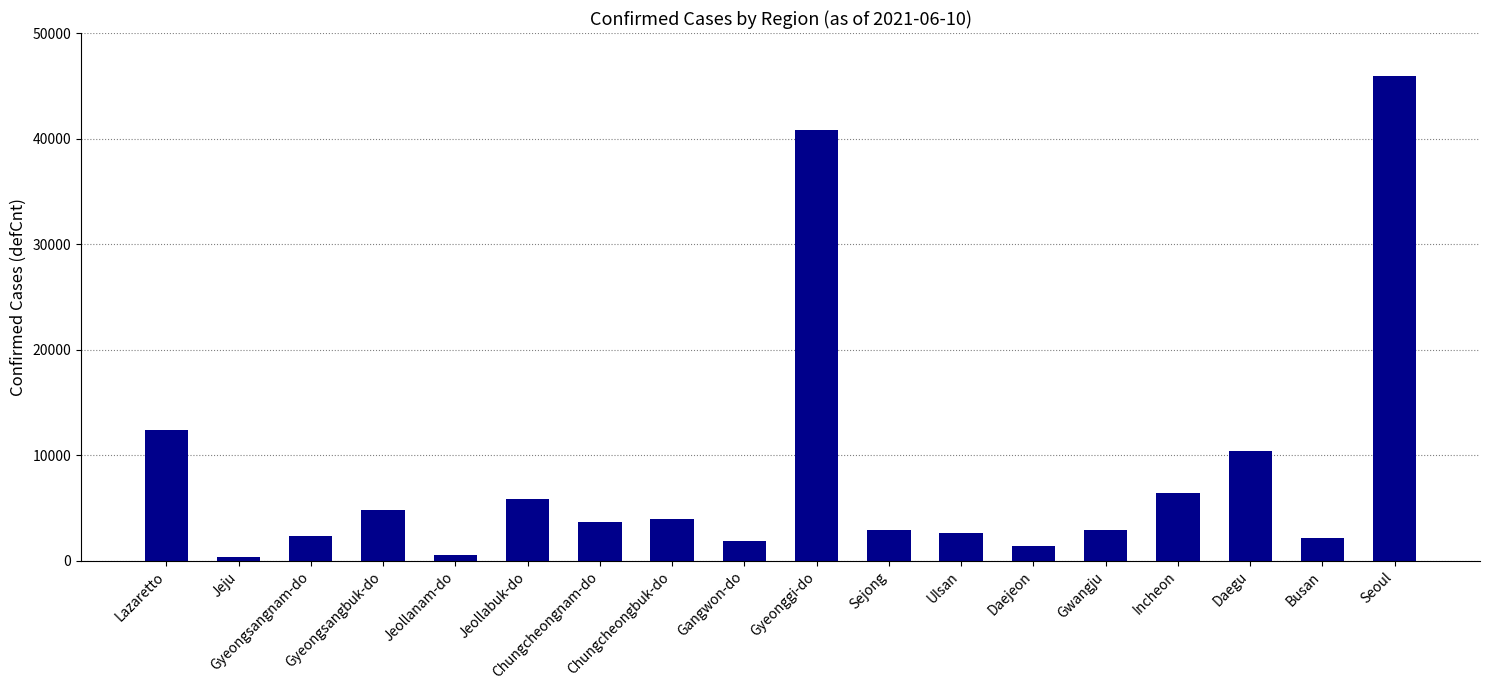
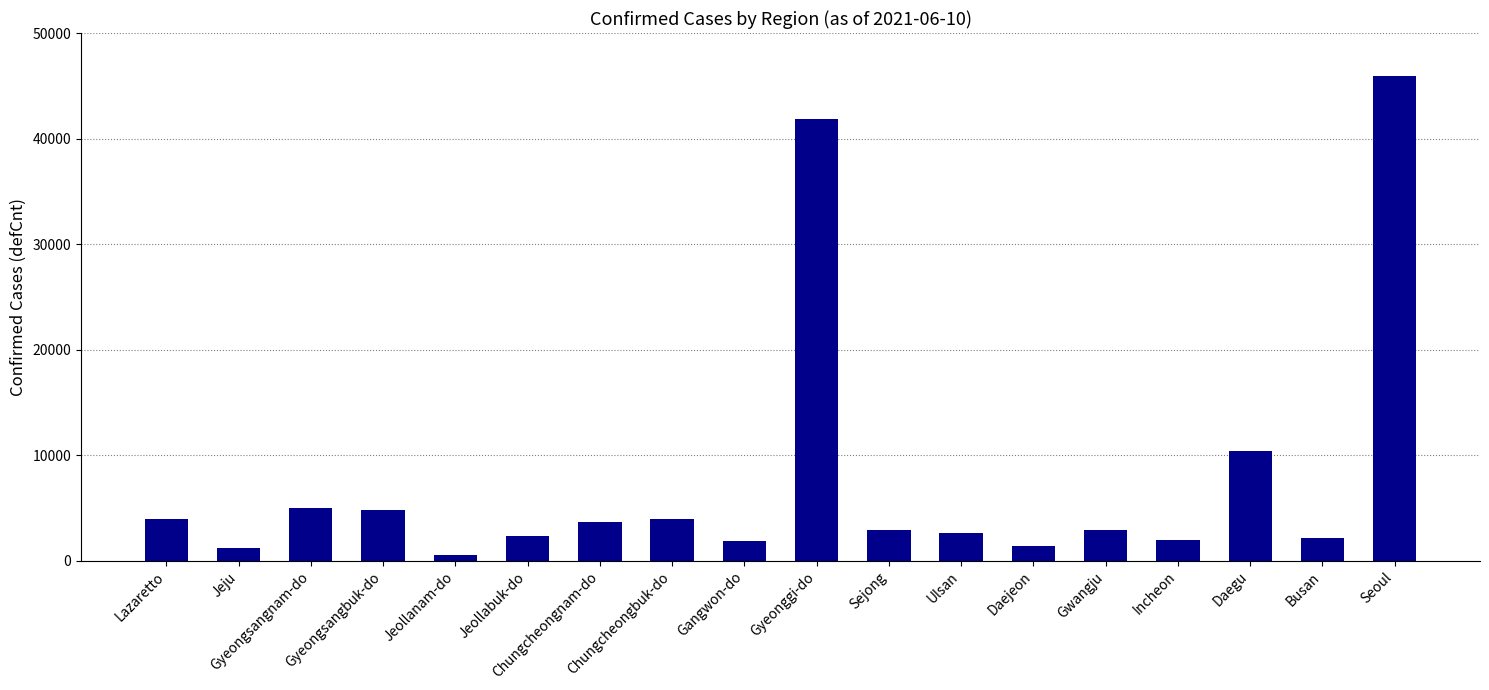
  {
-   "Lazaretto": 12400,
-   "Jeju": 400,
-   "Gyeongsangnam-do": 2300,
+   "Lazaretto": 3900,
+   "Jeju": 1200,
+   "Gyeongsangnam-do": 5000,
    "Gyeongsangbuk-do": 4800,
    "Jeollanam-do": 500,
-   "Jeollabuk-do": 5800,
+   "Jeollabuk-do": 2300,
    "Chungcheongnam-do": 3600,
    "Chungcheongbuk-do": 3900,
    "Gangwon-do": 1800,
-   "Gyeonggi-do": 40800,
+   "Gyeonggi-do": 41800,
    "Sejong": 2900,
    "Ulsan": 2700,
    "Daejeon": 1400,
    "Gwangju": 2900,
-   "Incheon": 6400,
+   "Incheon": 1900,
    "Daegu": 10400,
    "Busan": 2100,
    "Seoul": 45900
  }
